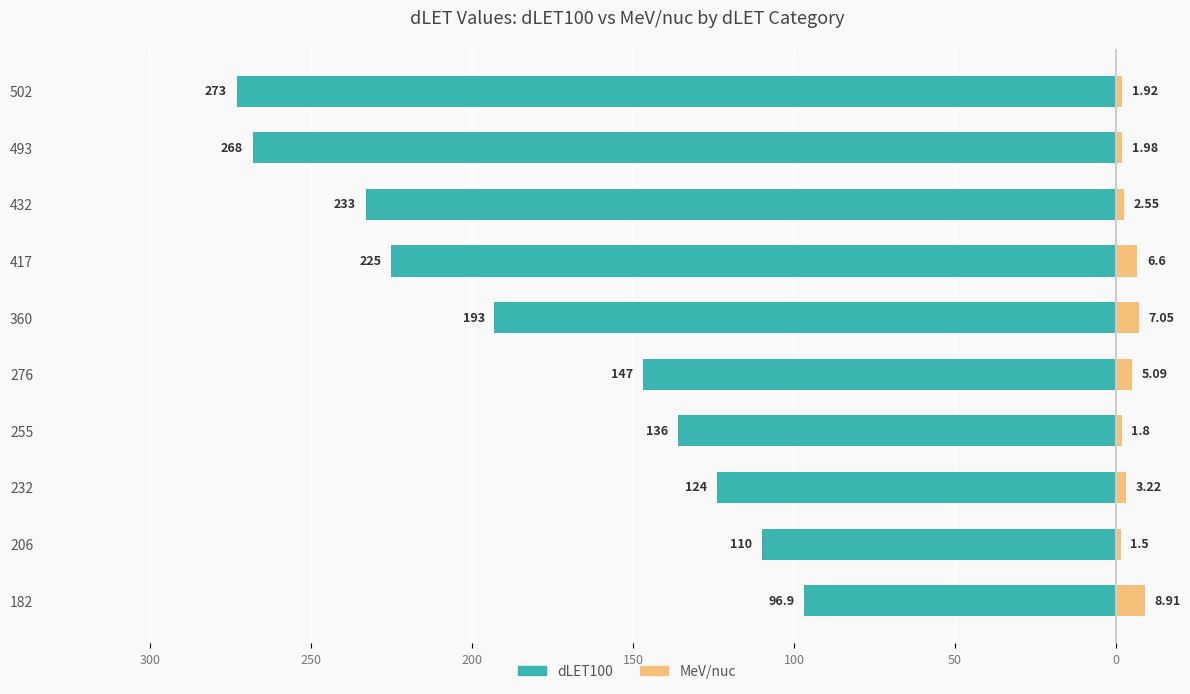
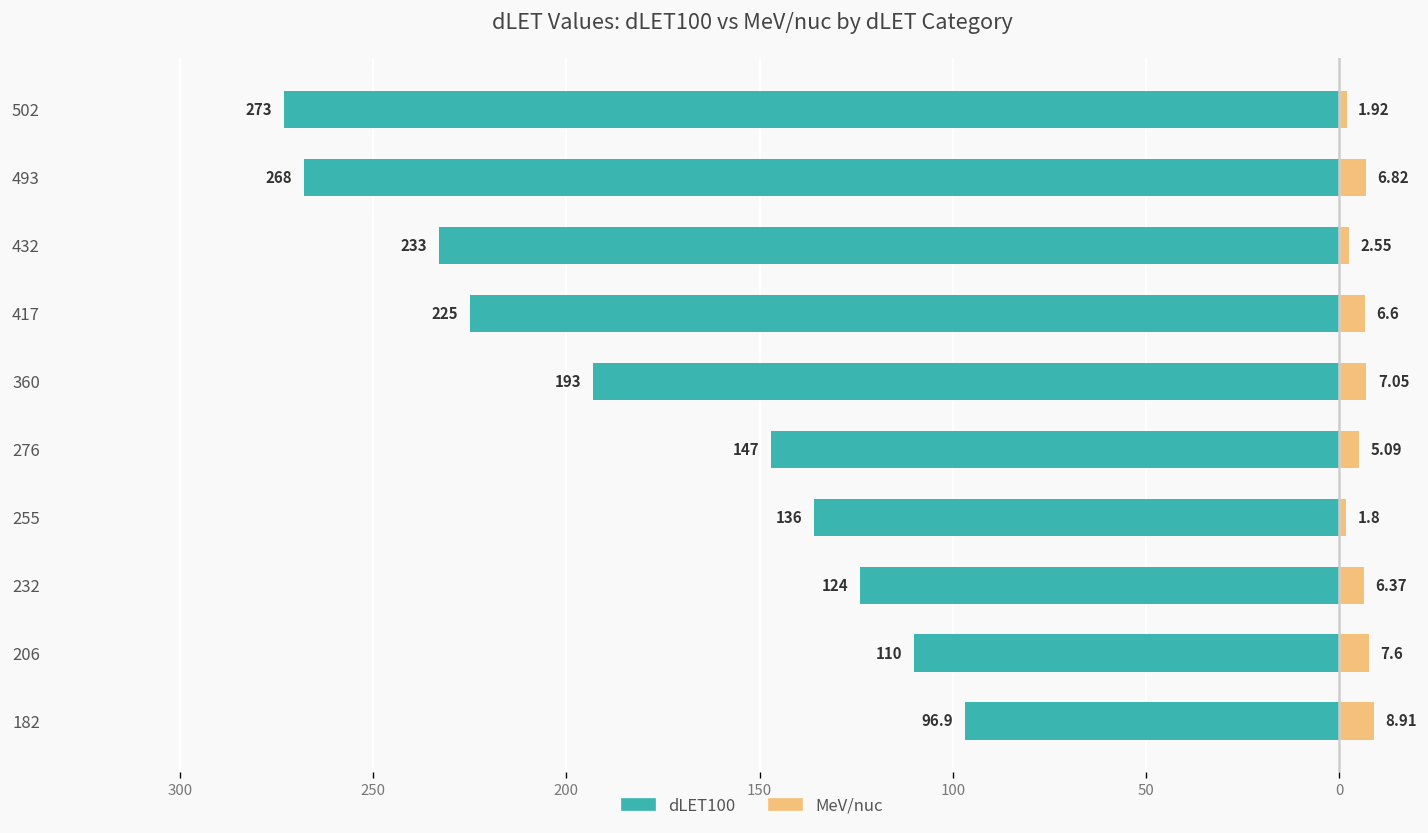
  {
    "MeV/nuc": {
      "502": 1.92,
-     "493": 1.98,
+     "493": 6.82,
      "432": 2.55,
      "417": 6.6,
      "360": 7.05,
      "276": 5.09,
      "255": 1.8,
-     "232": 3.22,
-     "206": 1.5,
+     "232": 6.37,
+     "206": 7.6,
      "182": 8.91
    }
  }
